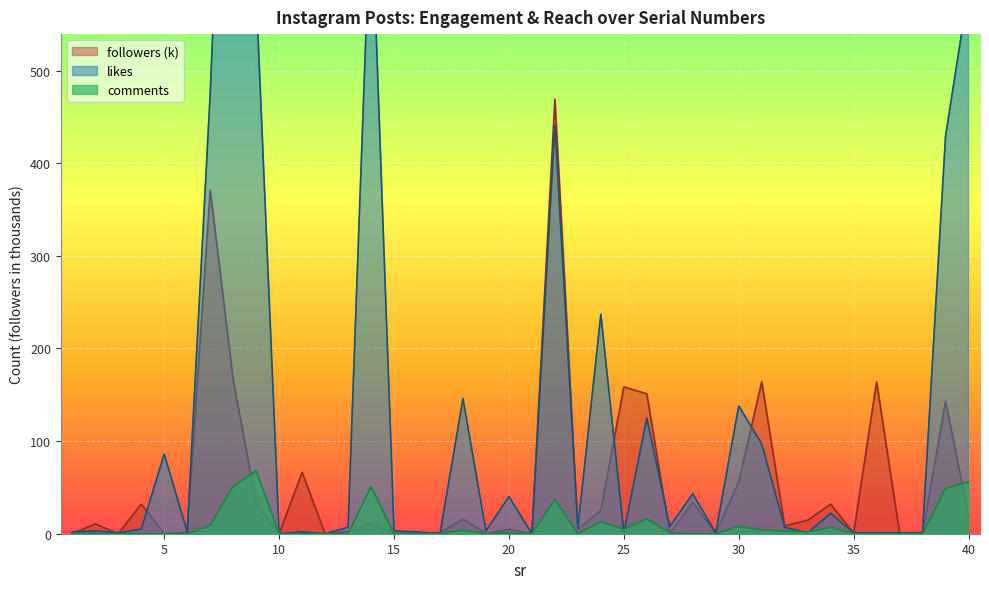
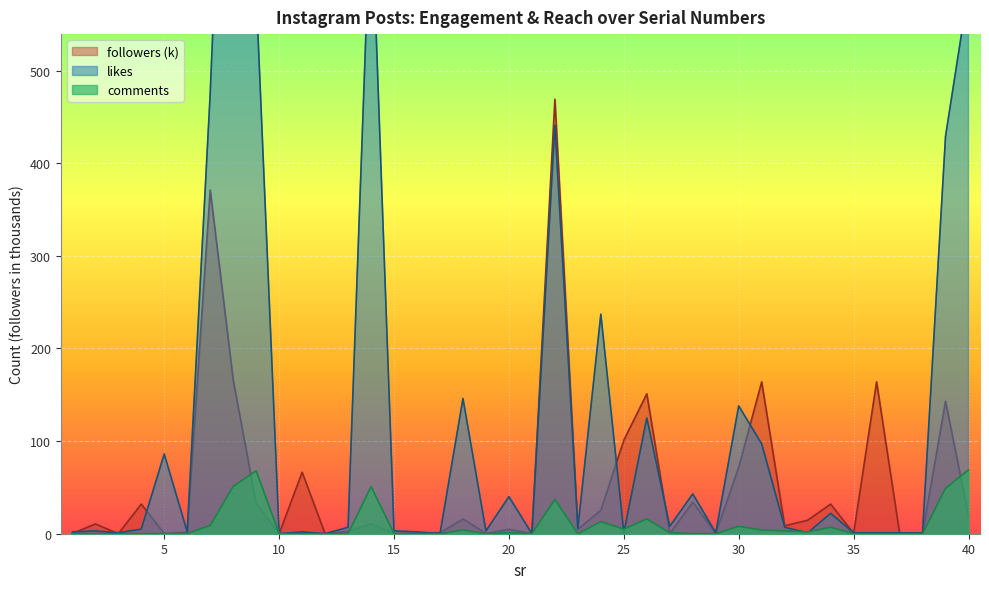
  {
    "followers (k)": {
      "20": 0,
-     "25": 160,
-     "30": 60,
+     "25": 100,
+     "30": 70,
      "40": 20
    },
    "likes": {
      "5": 90,
      "15": 0,
      "20": 40,
      "25": 0,
      "30": 140
    },
    "comments": {
      "20": 0,
      "25": 10,
      "30": 10,
-     "40": 60
+     "40": 70
    }
  }
